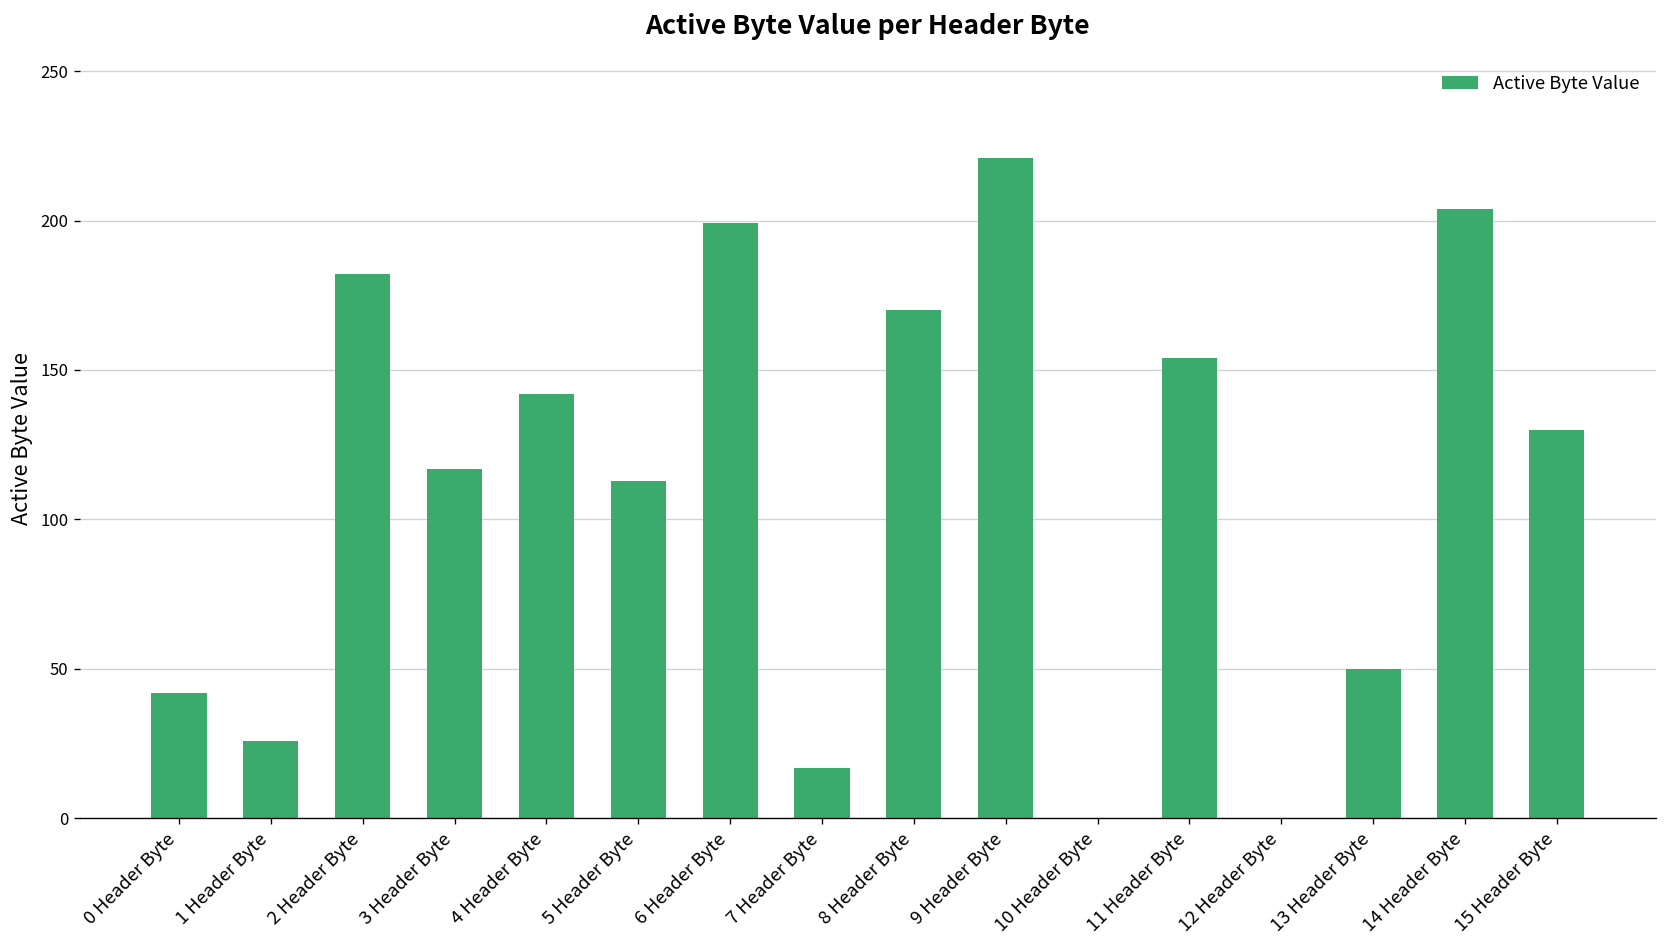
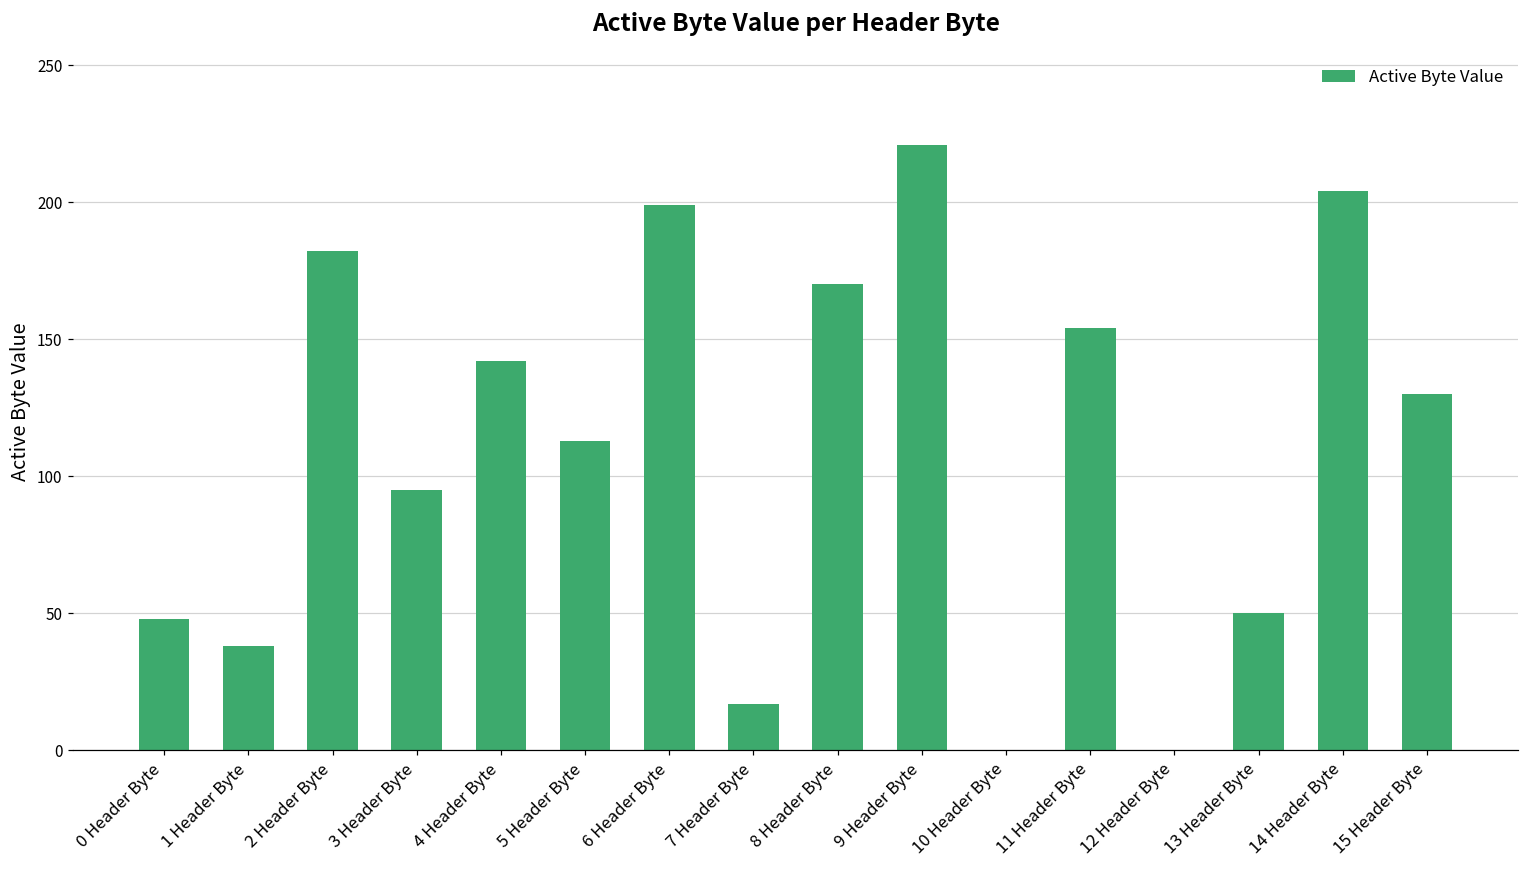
  {
-   "0 Header Byte": 42,
-   "1 Header Byte": 26,
+   "0 Header Byte": 48,
+   "1 Header Byte": 38,
    "2 Header Byte": 182,
-   "3 Header Byte": 117,
+   "3 Header Byte": 95,
    "4 Header Byte": 142,
    "5 Header Byte": 113,
    "6 Header Byte": 199,
    "7 Header Byte": 17,
    "8 Header Byte": 170,
    "9 Header Byte": 221,
    "10 Header Byte": 0,
    "11 Header Byte": 154,
    "12 Header Byte": 0,
    "13 Header Byte": 50,
    "14 Header Byte": 204,
    "15 Header Byte": 130
  }
